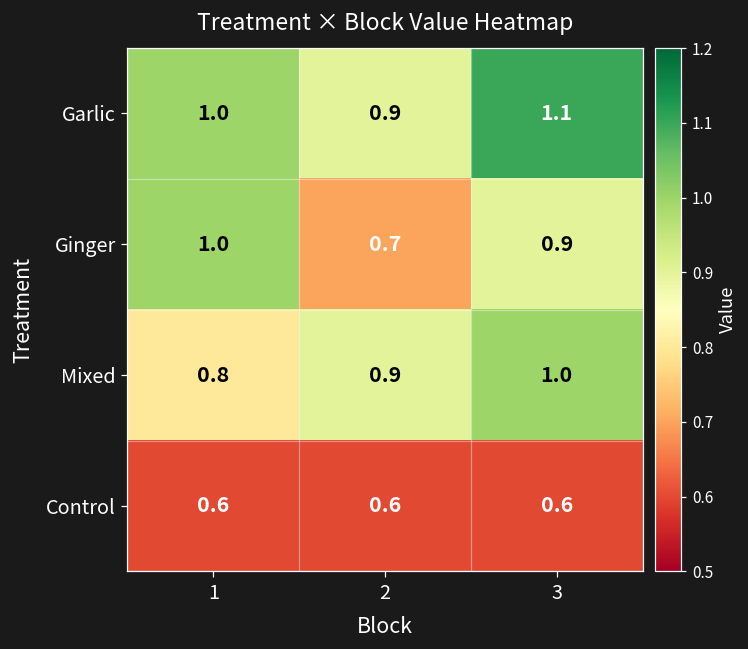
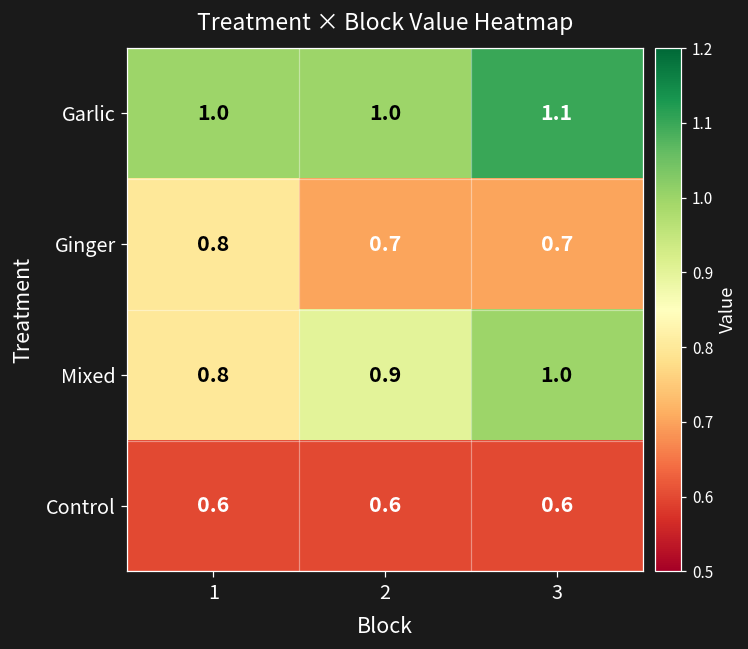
  {
    "Garlic": {
      "1": 1.0,
-     "2": 0.9,
+     "2": 1.0,
      "3": 1.1
    },
    "Ginger": {
-     "1": 1.0,
+     "1": 0.8,
      "2": 0.7,
-     "3": 0.9
+     "3": 0.7
    },
    "Mixed": {
      "1": 0.8,
      "2": 0.9,
      "3": 1.0
    },
    "Control": {
      "1": 0.6,
      "2": 0.6,
      "3": 0.6
    }
  }
